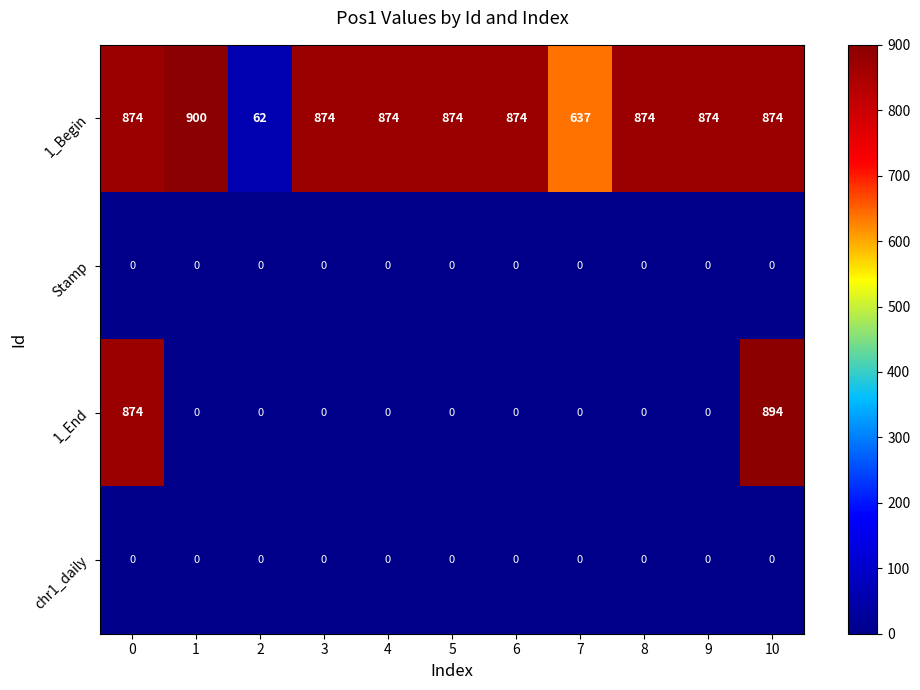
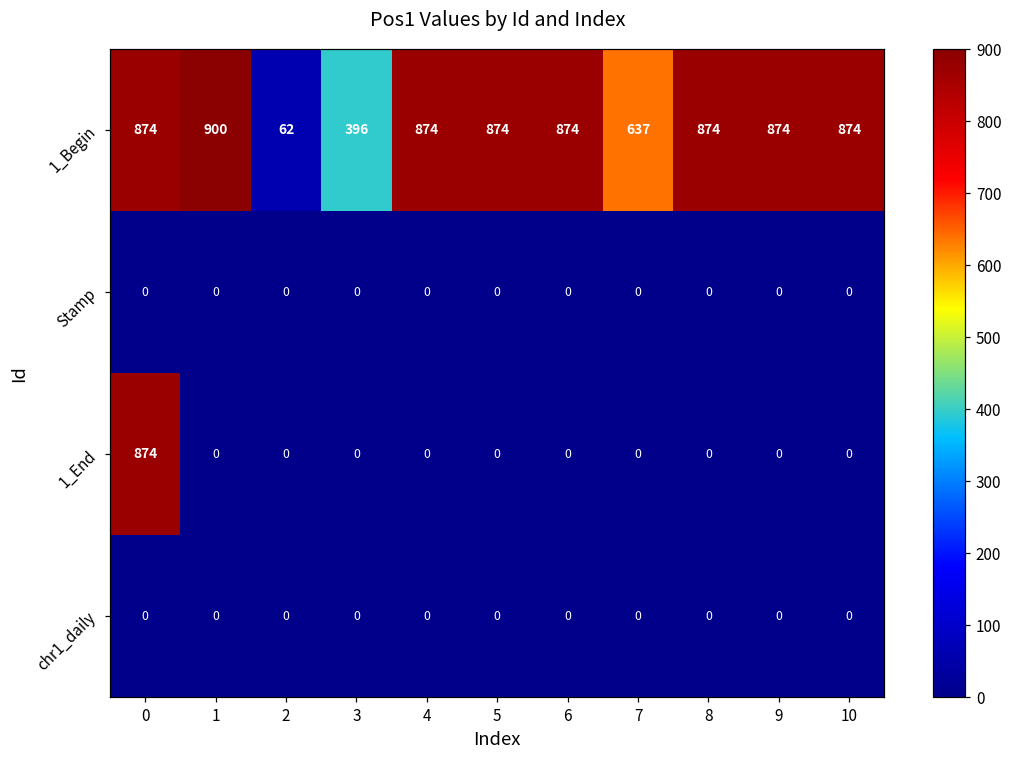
  {
    "1_Begin": {
      "0": 874,
      "1": 900,
      "2": 62,
-     "3": 874,
+     "3": 396,
      "4": 874,
      "5": 874,
      "6": 874,
      "7": 637,
      "8": 874,
      "9": 874,
      "10": 874
    },
    "Stamp": {
      "0": 0,
      "1": 0,
      "2": 0,
      "3": 0,
      "4": 0,
      "5": 0,
      "6": 0,
      "7": 0,
      "8": 0,
      "9": 0,
      "10": 0
    },
    "1_End": {
      "0": 874,
      "1": 0,
      "2": 0,
      "3": 0,
      "4": 0,
      "5": 0,
      "6": 0,
      "7": 0,
      "8": 0,
      "9": 0,
-     "10": 894
+     "10": 0
    },
    "chr1_daily": {
      "0": 0,
      "1": 0,
      "2": 0,
      "3": 0,
      "4": 0,
      "5": 0,
      "6": 0,
      "7": 0,
      "8": 0,
      "9": 0,
      "10": 0
    }
  }
